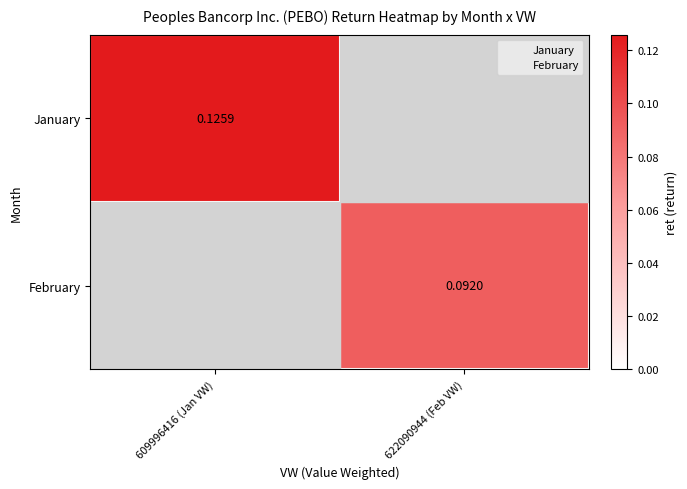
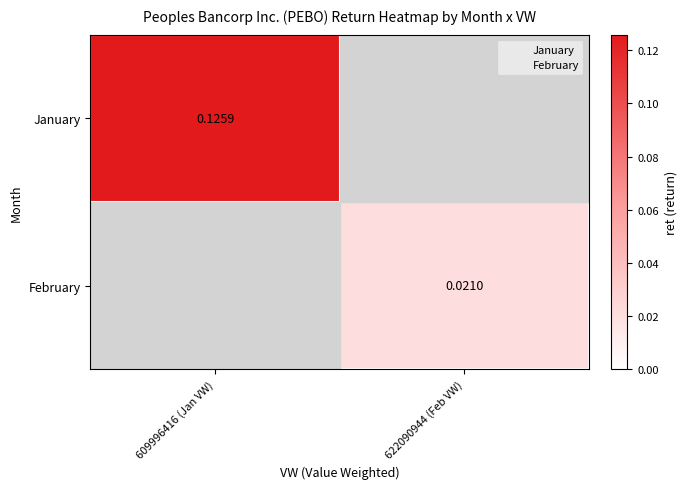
  {
    "January": {
      "609996416 (Jan VW)": 0.1259
    },
    "February": {
-     "622090944 (Feb VW)": 0.0920
+     "622090944 (Feb VW)": 0.0210
    }
  }
